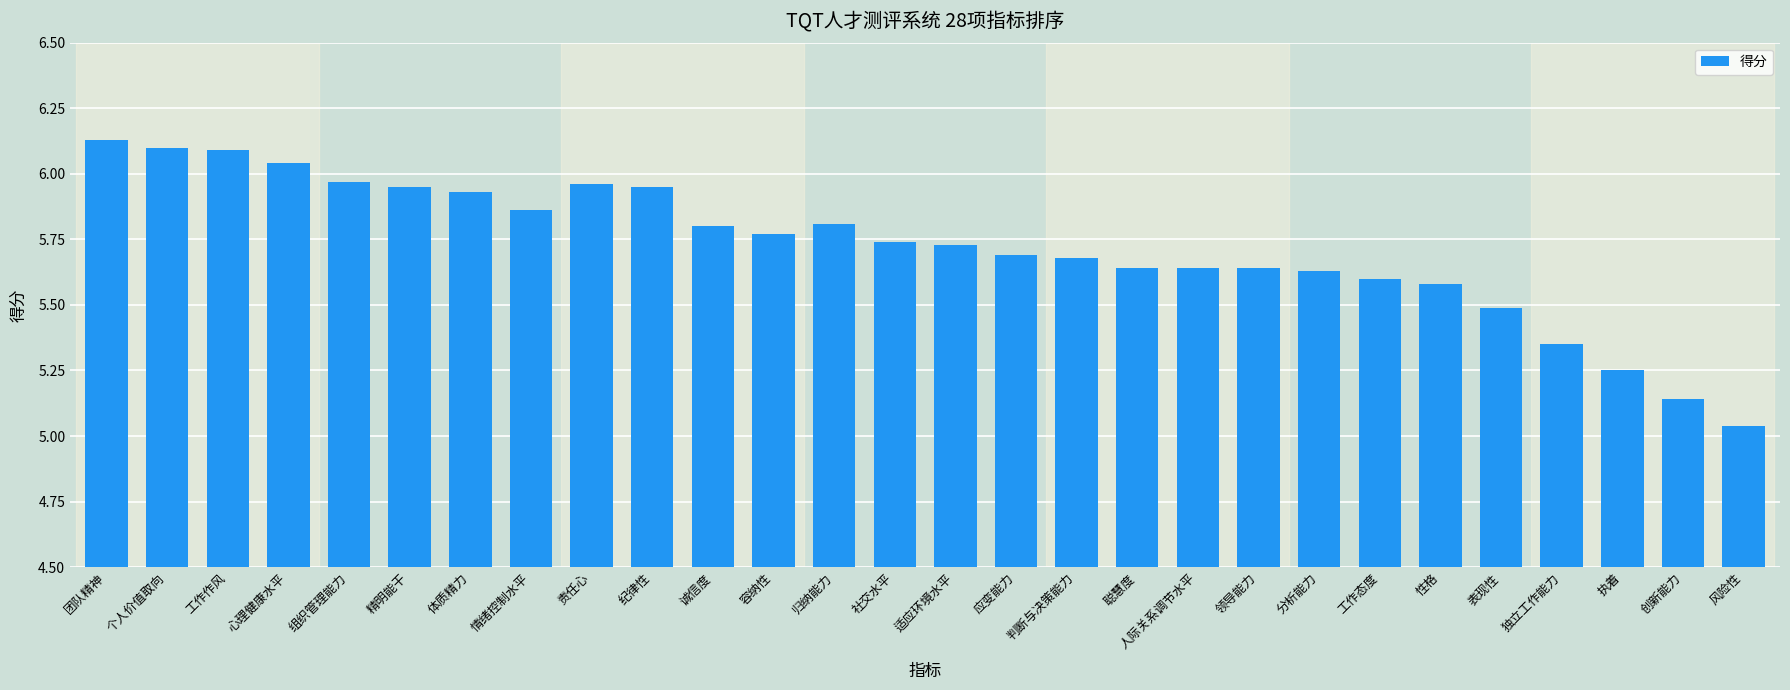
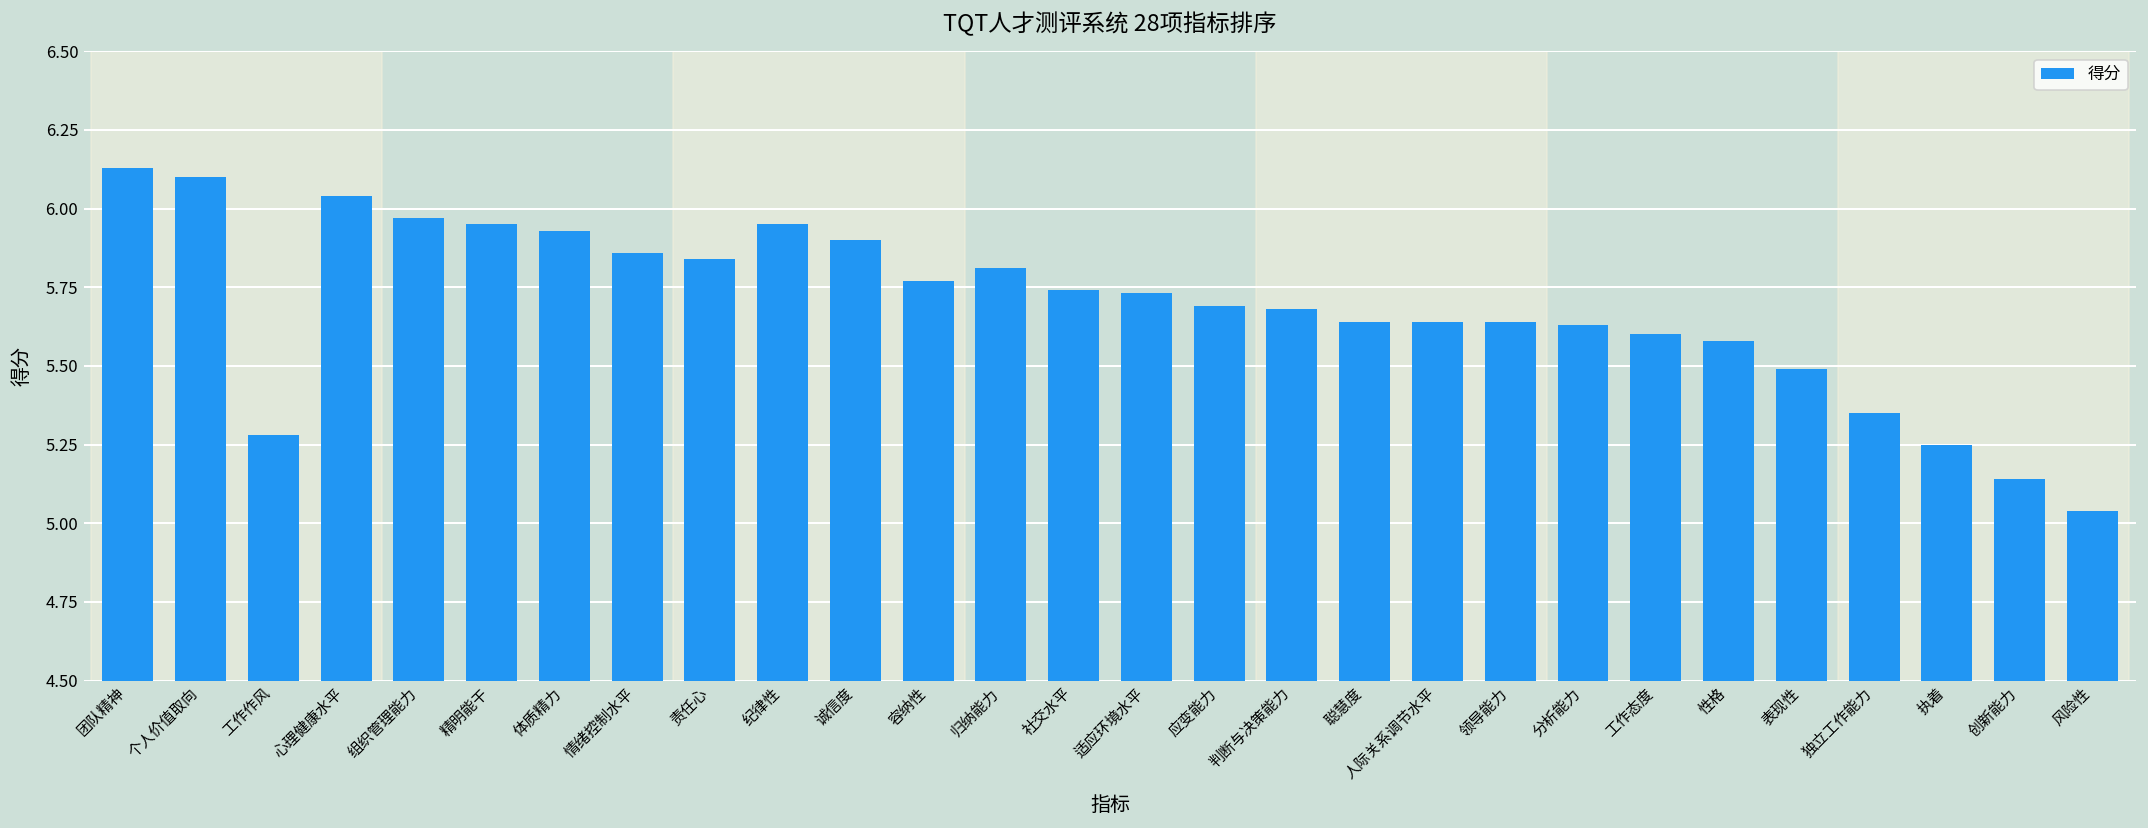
  {
    "团队精神": 6.13,
    "个人价值取向": 6.10,
-   "工作作风": 6.09,
+   "工作作风": 5.28,
    "心理健康水平": 6.04,
    "组织管理能力": 5.97,
    "精明能干": 5.95,
    "体质精力": 5.93,
    "情绪控制水平": 5.86,
-   "责任心": 5.96,
+   "责任心": 5.84,
    "纪律性": 5.95,
-   "诚信度": 5.8,
+   "诚信度": 5.9,
    "容纳性": 5.77,
    "归纳能力": 5.81,
    "社交水平": 5.74,
    "适应环境水平": 5.73,
    "应变能力": 5.69,
    "判断与决策能力": 5.68,
    "聪慧度": 5.64,
    "人际关系调节水平": 5.64,
    "领导能力": 5.64,
    "分析能力": 5.63,
    "工作态度": 5.60,
    "性格": 5.58,
    "表现性": 5.49,
    "独立工作能力": 5.35,
    "执着": 5.25,
    "创新能力": 5.14,
    "风险性": 5.04
  }
